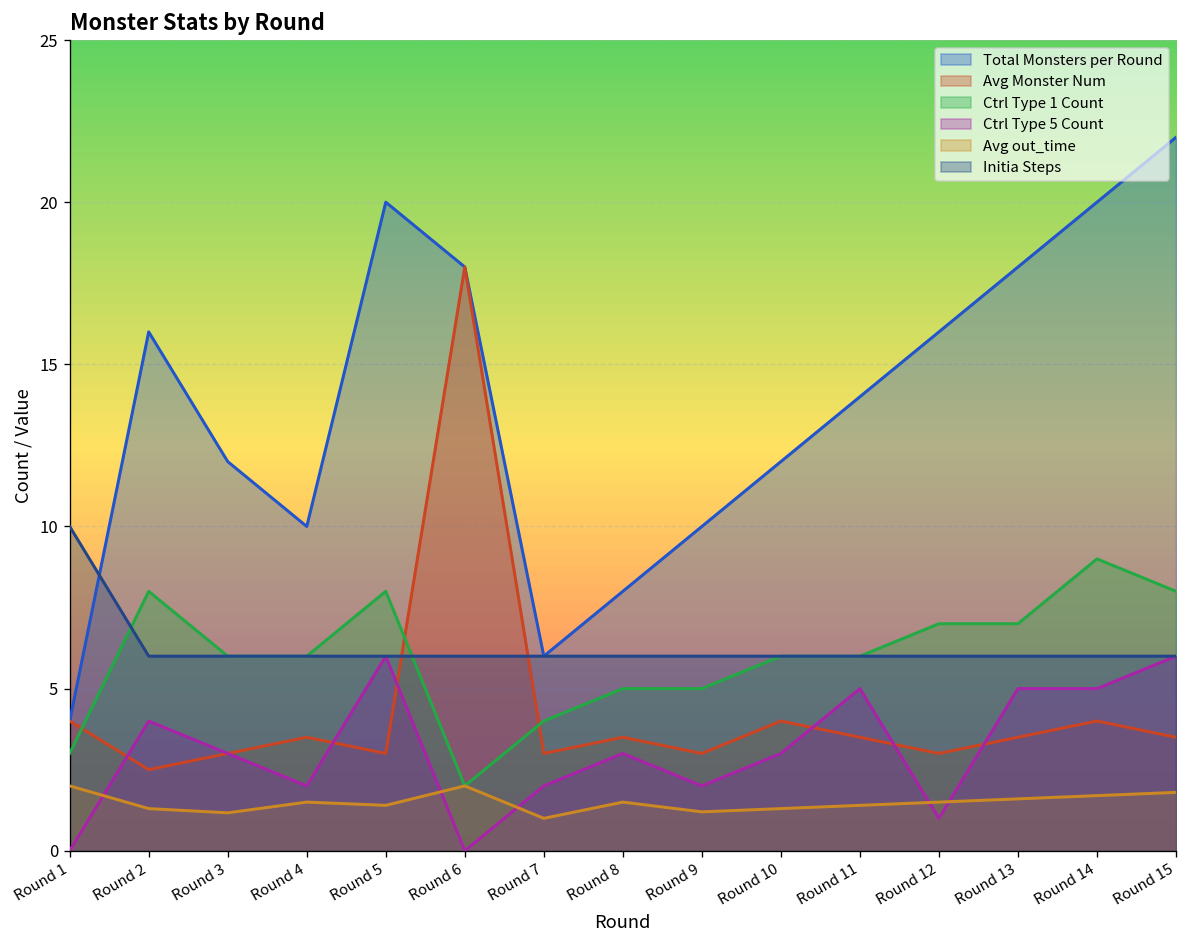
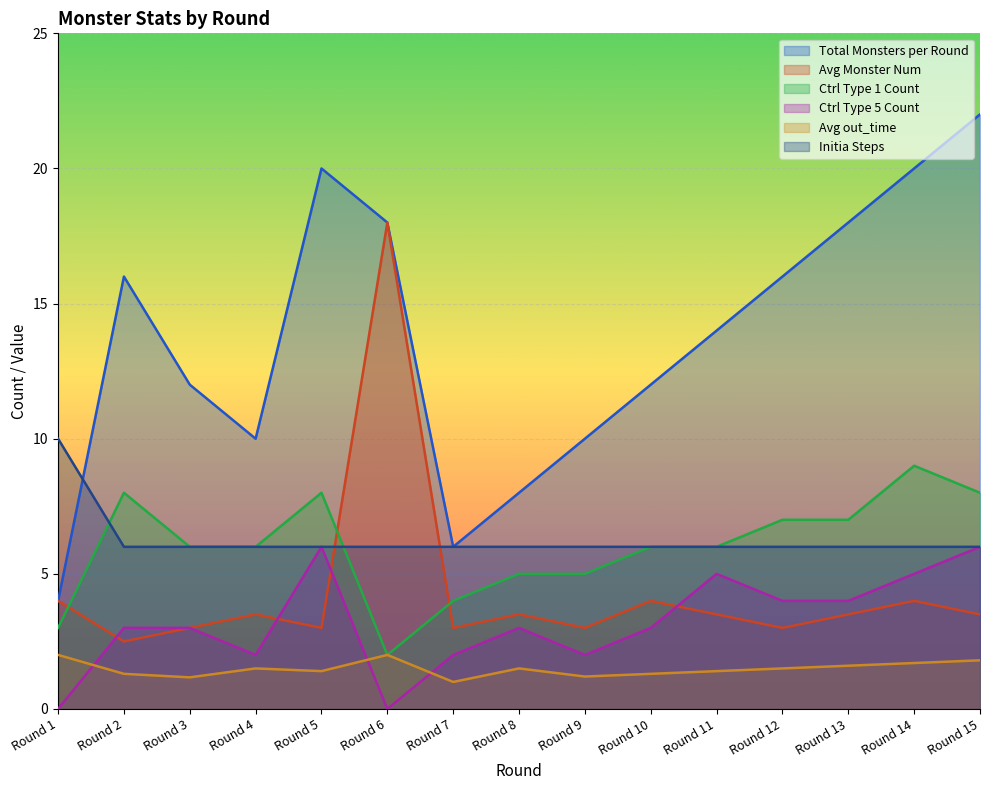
  {
    "Ctrl Type 1 Count": {
      "Round 1": 3,
      "Round 2": 8,
      "Round 5": 8,
      "Round 7": 4,
      "Round 8": 5,
      "Round 9": 5,
      "Round 12": 7,
      "Round 13": 7,
      "Round 14": 9,
      "Round 15": 8
    },
    "Ctrl Type 5 Count": {
      "Round 1": 0,
-     "Round 2": 4,
+     "Round 2": 3,
      "Round 4": 2,
      "Round 6": 0,
      "Round 7": 2,
      "Round 8": 3,
      "Round 9": 2,
      "Round 10": 3,
      "Round 11": 5,
-     "Round 12": 1,
-     "Round 13": 5,
+     "Round 12": 4,
+     "Round 13": 4,
      "Round 14": 5
    }
  }
